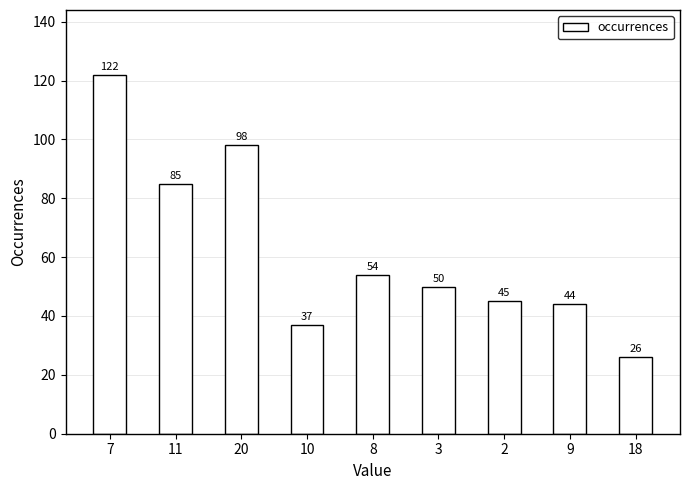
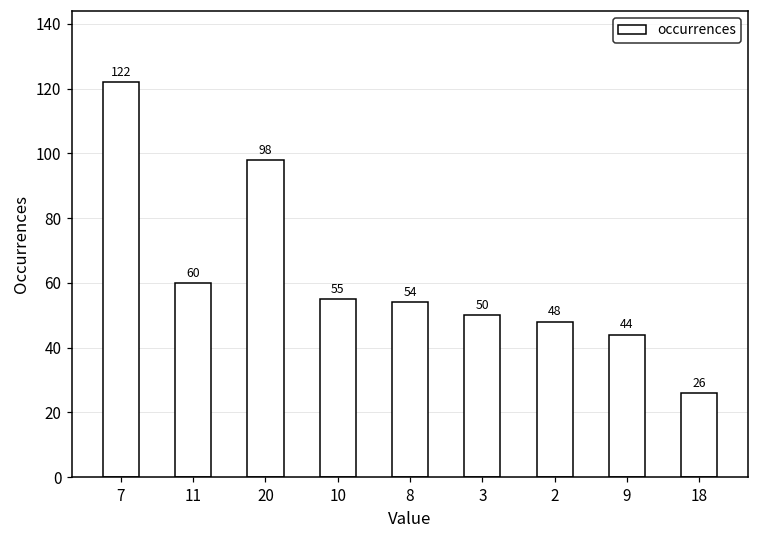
  {
    "7": 122,
-   "11": 85,
+   "11": 60,
    "20": 98,
-   "10": 37,
+   "10": 55,
    "8": 54,
    "3": 50,
-   "2": 45,
+   "2": 48,
    "9": 44,
    "18": 26
  }
